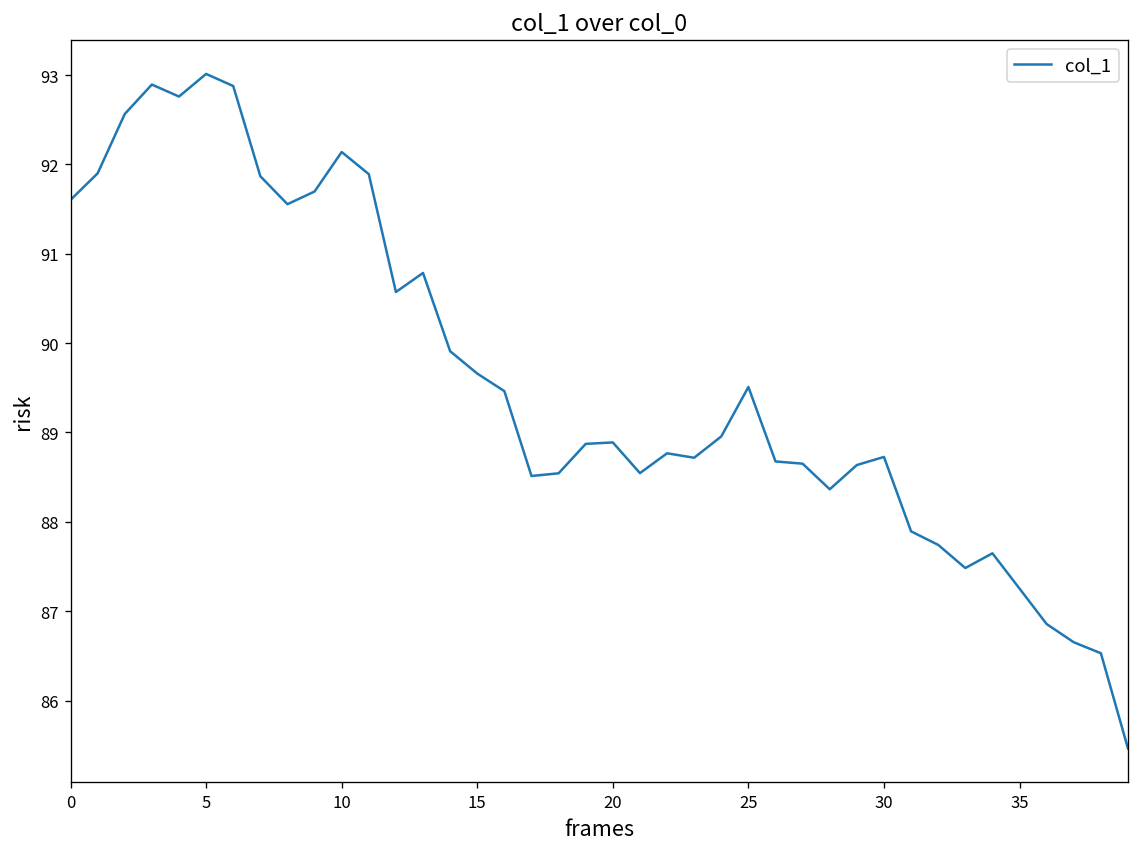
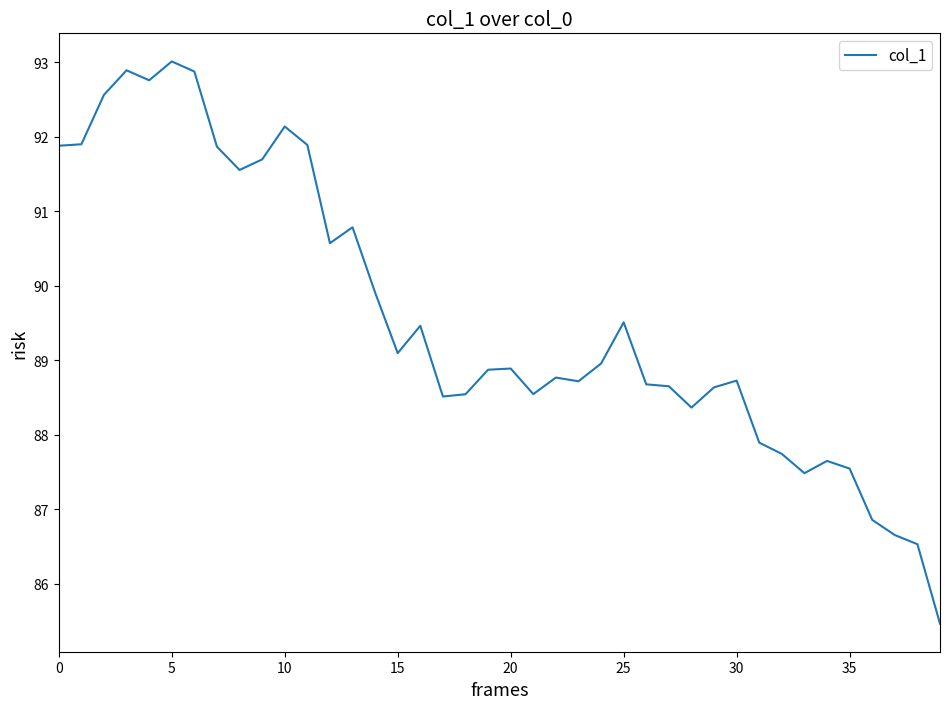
  {
-   "0": 91.6,
+   "0": 91.9,
    "5": 93.0,
    "10": 92.1,
-   "15": 89.7,
+   "15": 89.1,
    "20": 88.9,
    "25": 89.5,
    "30": 88.7,
-   "35": 87.3
+   "35": 87.5
  }
